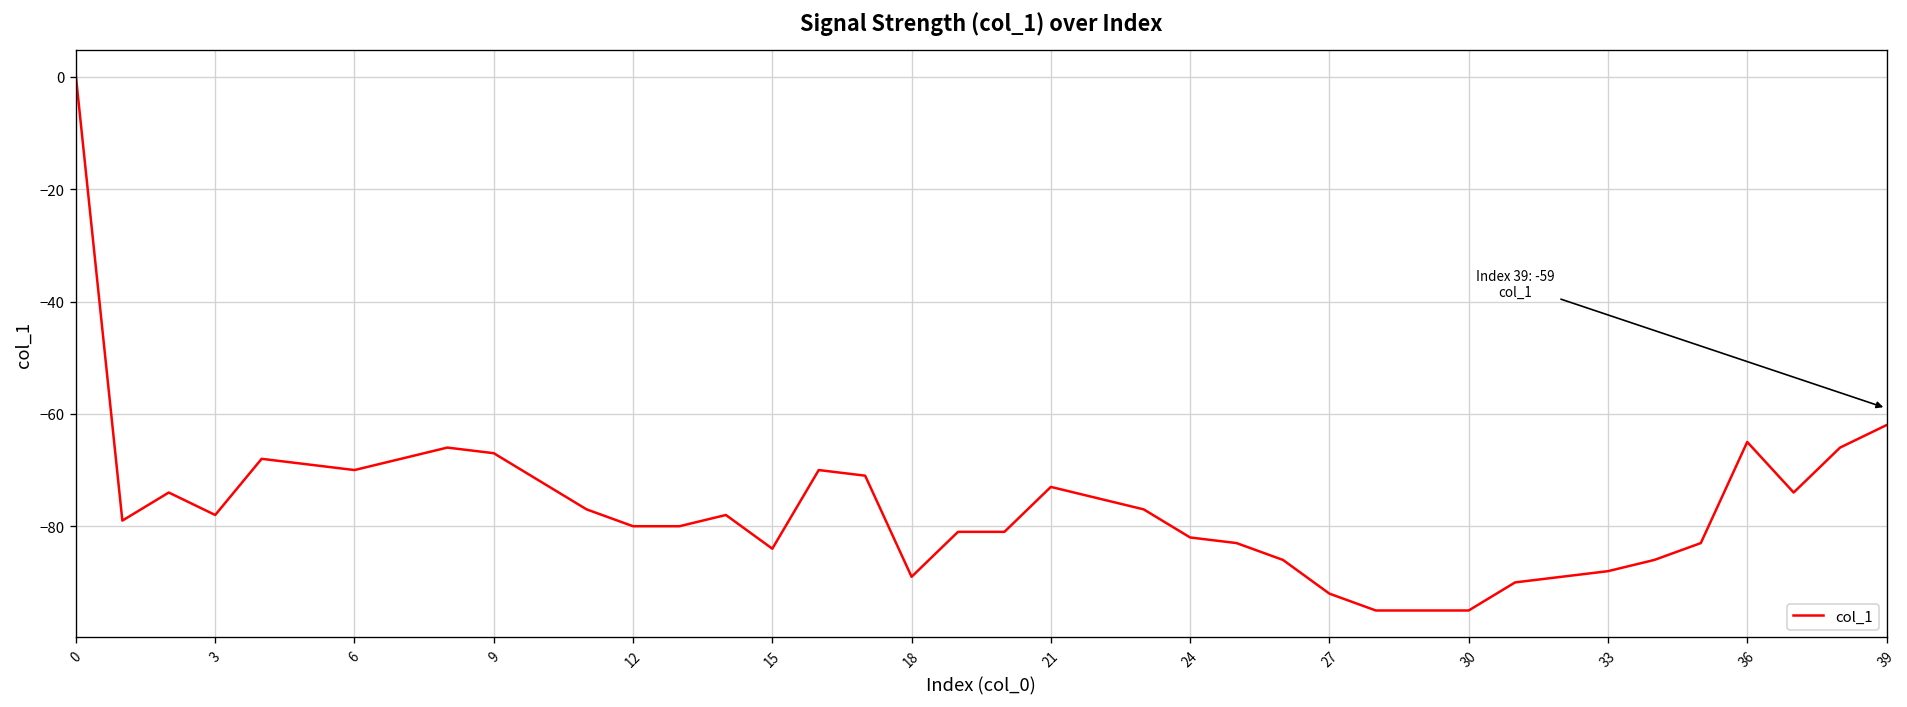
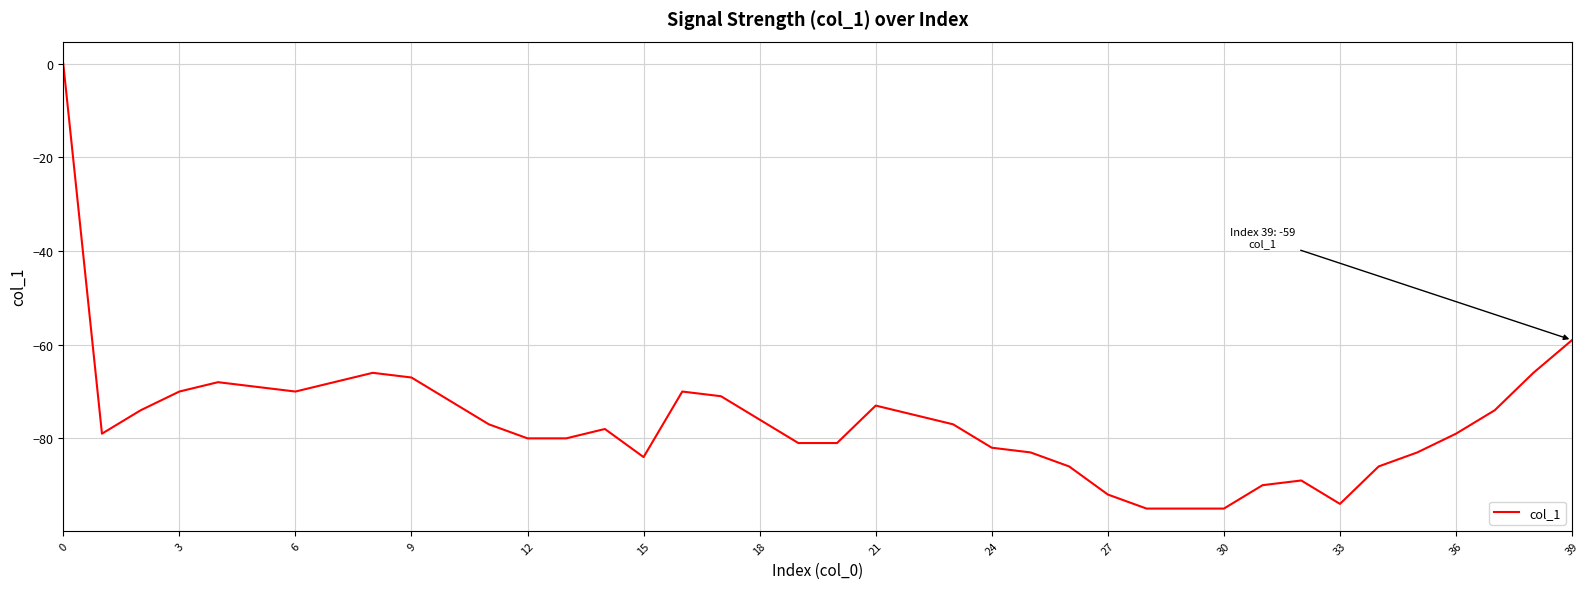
  {
    "0": 0,
-   "3": -78,
+   "3": -70,
    "6": -70,
    "9": -67,
    "12": -80,
    "15": -84,
-   "18": -89,
+   "18": -76,
    "21": -73,
    "24": -82,
    "27": -92,
    "30": -95,
-   "33": -88,
-   "36": -65,
-   "39": -62
+   "33": -94,
+   "36": -79,
+   "39": -59
  }
